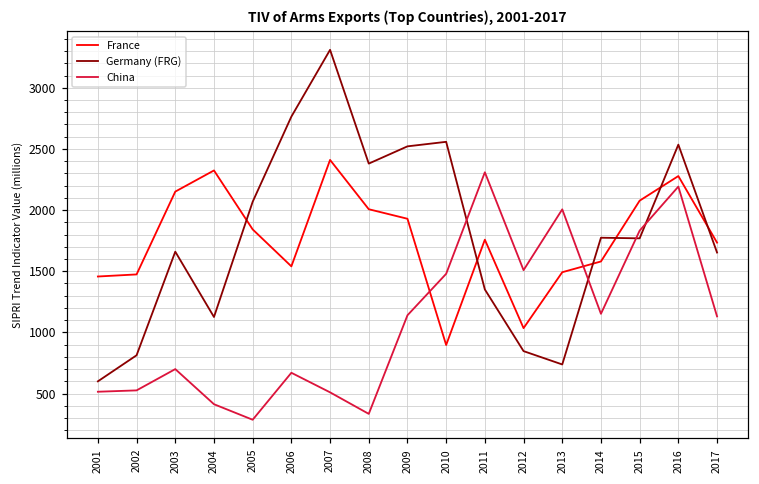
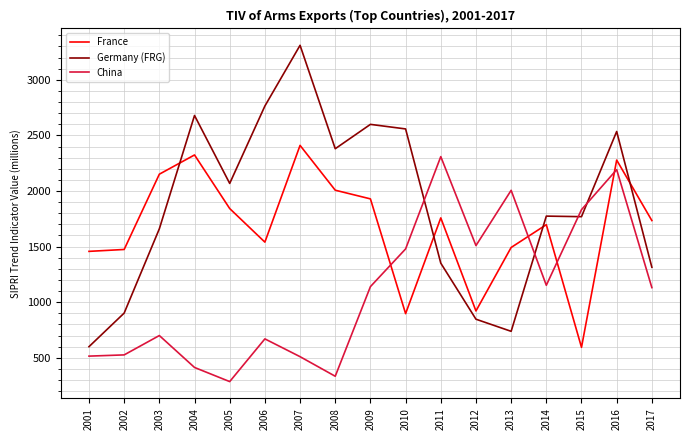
  {
    "France": {
      "2001": 1460,
      "2002": 1470,
      "2003": 2150,
      "2004": 2320,
      "2005": 1840,
      "2006": 1540,
      "2007": 2410,
      "2008": 2010,
      "2009": 1930,
      "2010": 900,
      "2011": 1760,
-     "2012": 1040,
+     "2012": 920,
      "2013": 1490,
-     "2014": 1580,
-     "2015": 2080,
+     "2014": 1700,
+     "2015": 590,
      "2016": 2280,
      "2017": 1730
    },
    "Germany (FRG)": {
      "2001": 600,
-     "2002": 810,
+     "2002": 900,
      "2003": 1660,
-     "2004": 1130,
+     "2004": 2680,
      "2005": 2070,
      "2006": 2760,
      "2007": 3310,
      "2008": 2380,
-     "2009": 2520,
+     "2009": 2600,
      "2010": 2560,
      "2011": 1350,
      "2012": 850,
      "2013": 740,
      "2014": 1770,
      "2015": 1770,
      "2016": 2540,
-     "2017": 1650
+     "2017": 1310
    },
    "China": {
      "2001": 520,
      "2002": 530,
      "2003": 700,
      "2004": 410,
      "2005": 290,
      "2006": 670,
      "2007": 510,
      "2008": 330,
      "2009": 1140,
      "2010": 1480,
      "2011": 2310,
      "2012": 1510,
      "2013": 2010,
      "2014": 1150,
      "2015": 1830,
      "2016": 2190,
      "2017": 1130
    }
  }
